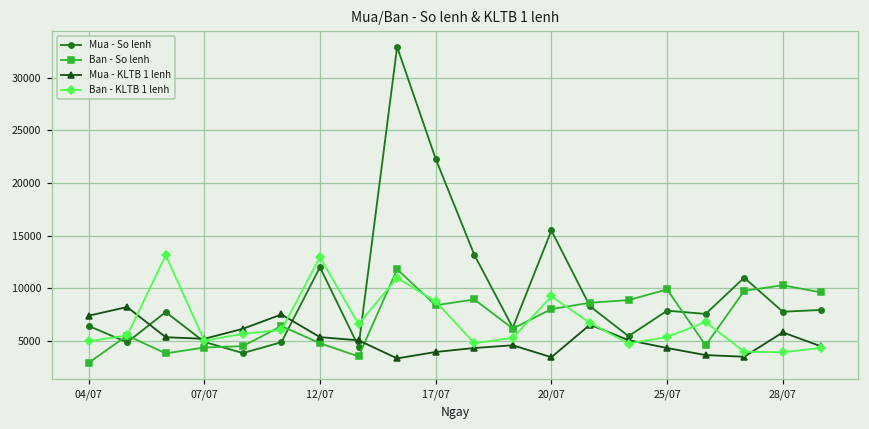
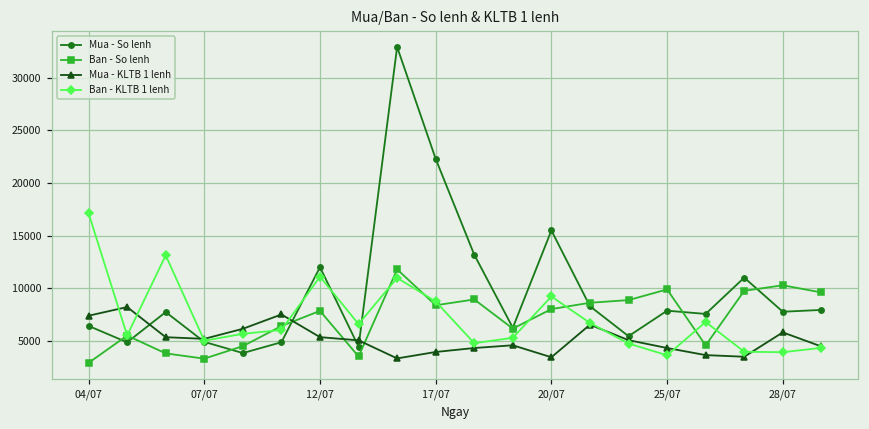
  {
    "Ban - So lenh": {
      "04/07": 3000,
-     "07/07": 4000,
-     "12/07": 5000,
+     "07/07": 3000,
+     "12/07": 8000,
      "17/07": 8000,
      "20/07": 8000,
      "25/07": 10000,
      "28/07": 10000
    },
    "Ban - KLTB 1 lenh": {
-     "04/07": 5000,
-     "12/07": 13000,
+     "04/07": 17000,
+     "12/07": 11000,
      "17/07": 9000,
      "20/07": 9000,
-     "25/07": 5000,
+     "25/07": 4000,
      "28/07": 4000
    }
  }
